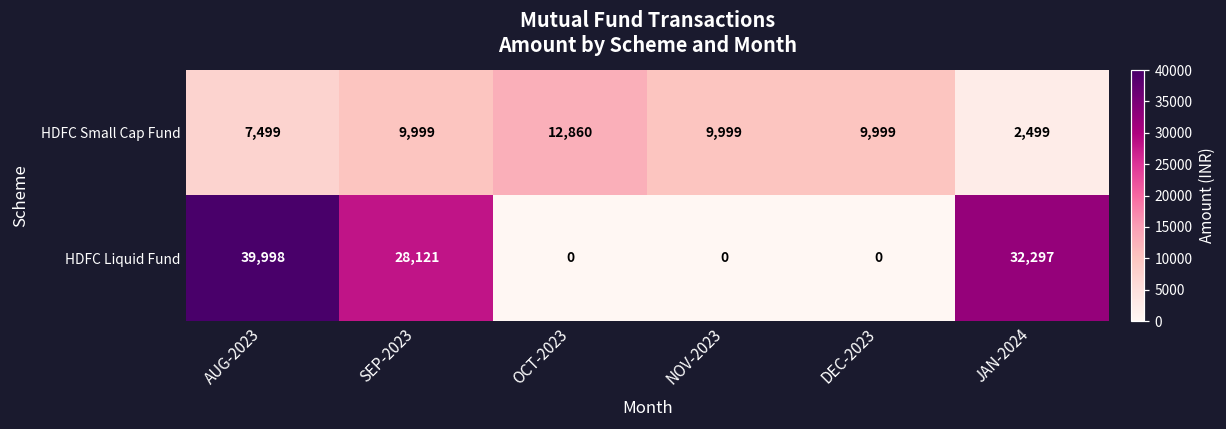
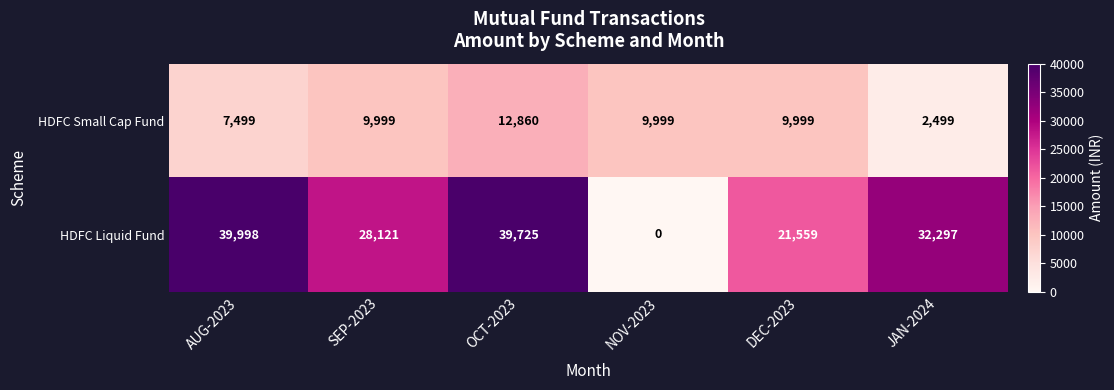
  {
    "HDFC Small Cap Fund": {
      "AUG-2023": "7,499",
      "SEP-2023": "9,999",
      "OCT-2023": "12,860",
      "NOV-2023": "9,999",
      "DEC-2023": "9,999",
      "JAN-2024": "2,499"
    },
    "HDFC Liquid Fund": {
      "AUG-2023": "39,998",
      "SEP-2023": "28,121",
-     "OCT-2023": "0",
+     "OCT-2023": "39,725",
      "NOV-2023": "0",
-     "DEC-2023": "0",
+     "DEC-2023": "21,559",
      "JAN-2024": "32,297"
    }
  }
